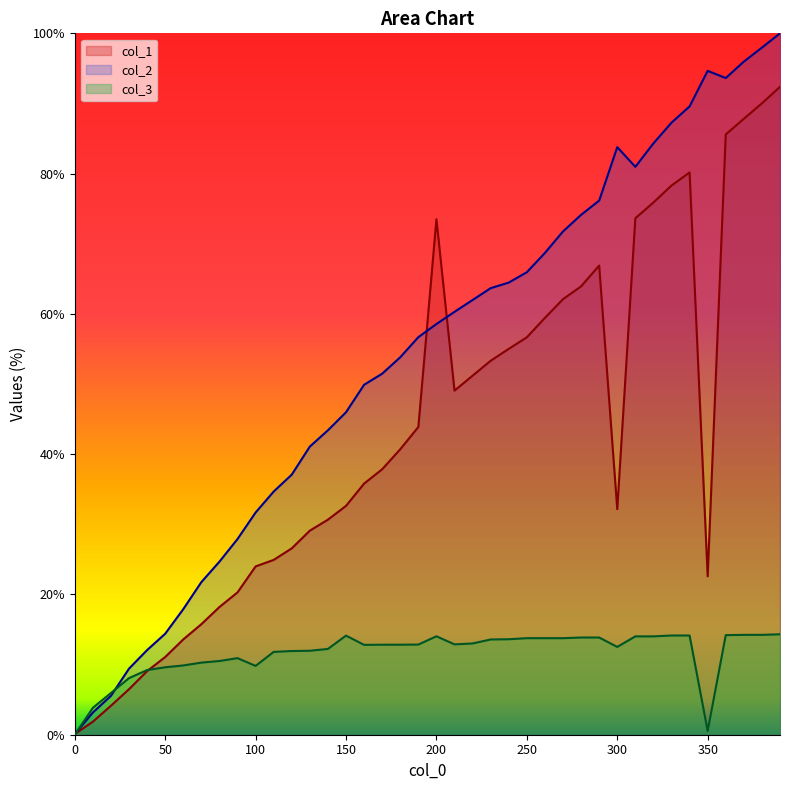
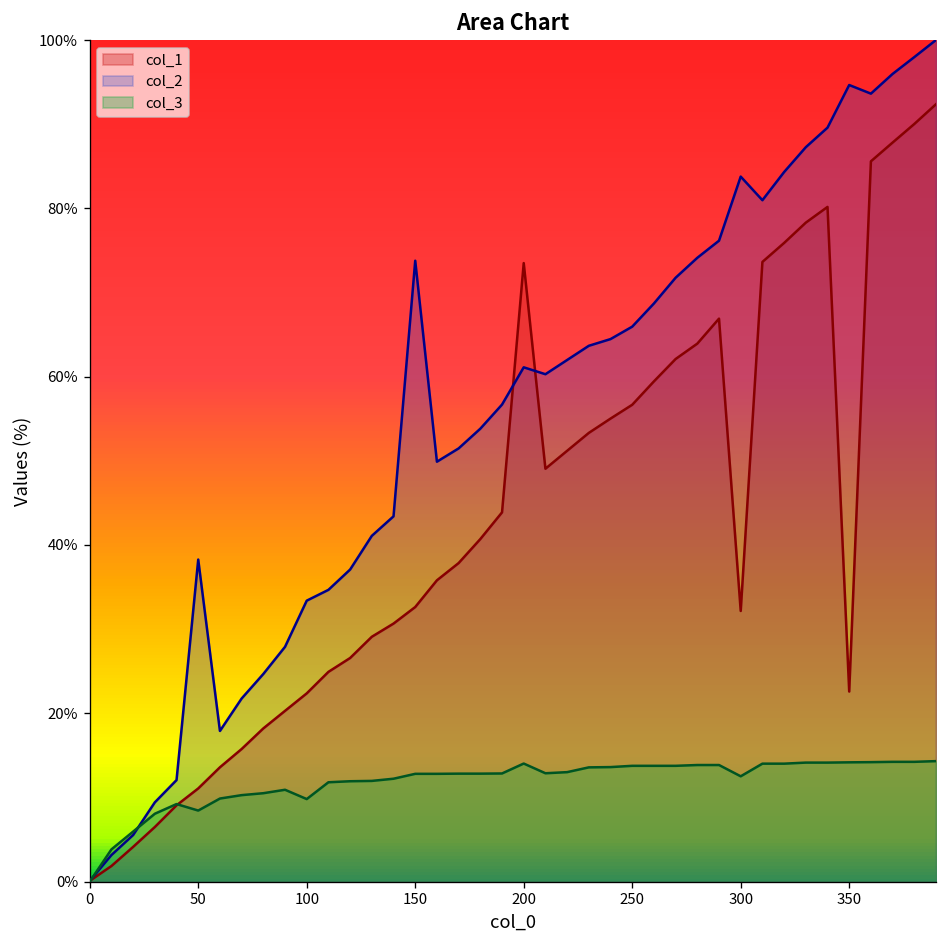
  {
    "col_1": {
      "50": "11%",
-     "100": "24%",
+     "100": "22%",
      "150": "33%",
      "200": "73%",
      "250": "57%",
      "300": "32%",
      "350": "23%"
    },
    "col_2": {
-     "50": "14%",
-     "100": "32%",
-     "150": "46%",
-     "200": "59%",
+     "50": "38%",
+     "100": "33%",
+     "150": "74%",
+     "200": "61%",
      "250": "66%",
      "300": "84%",
      "350": "95%"
    },
    "col_3": {
-     "50": "10%",
+     "50": "8%",
      "100": "10%",
-     "150": "14%",
+     "150": "13%",
      "200": "14%",
      "250": "14%",
      "300": "13%",
-     "350": "1%"
+     "350": "14%"
    }
  }
